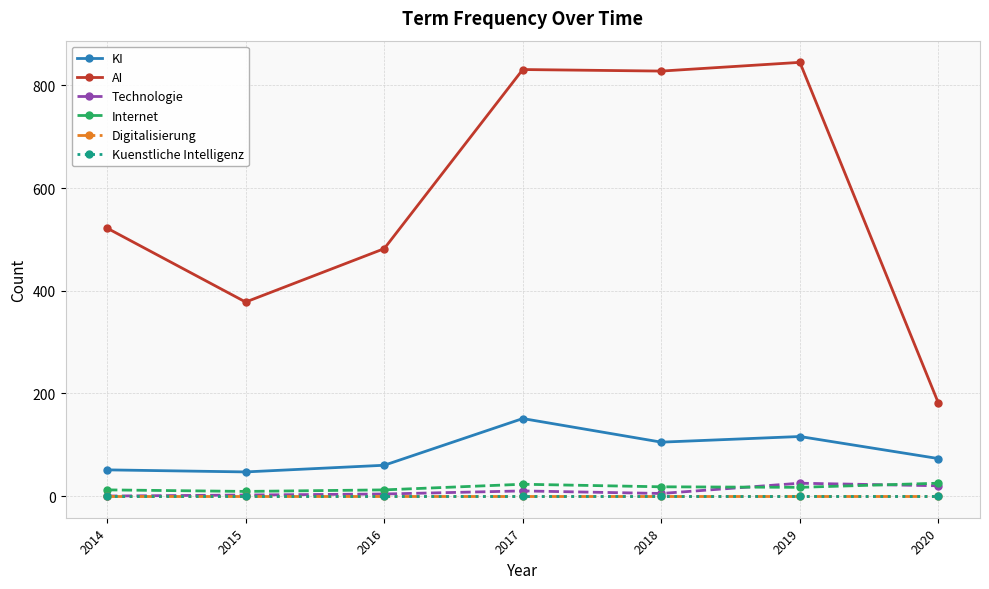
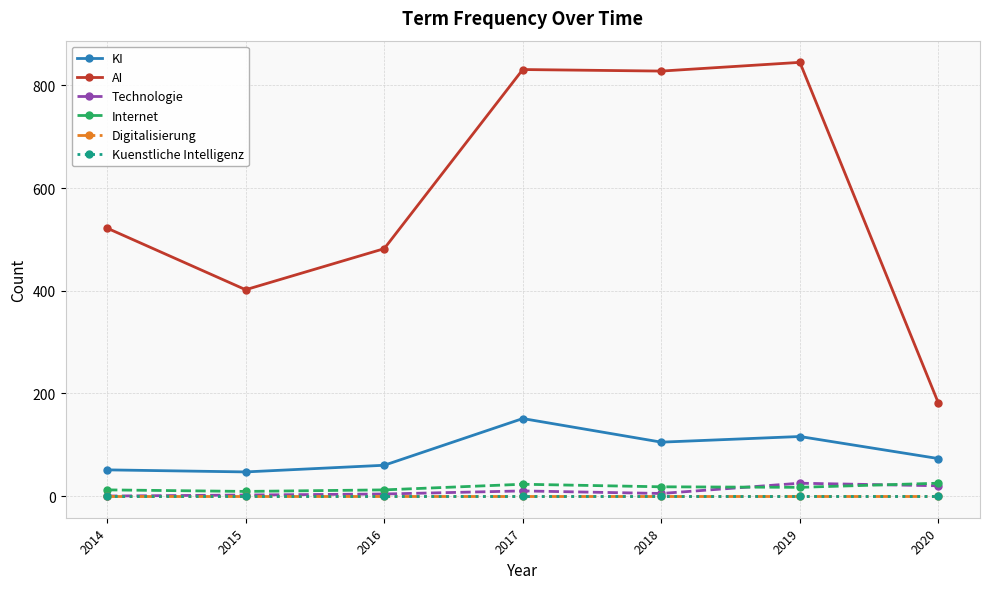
  {
    "KI": {
      "2014": 50,
      "2015": 50,
      "2016": 60,
      "2017": 150,
      "2018": 110,
      "2019": 120,
      "2020": 70
    },
    "AI": {
      "2014": 520,
-     "2015": 380,
+     "2015": 400,
      "2016": 480,
      "2017": 830,
      "2018": 830,
      "2019": 850,
      "2020": 180
    },
    "Technologie": {
      "2017": 10,
      "2019": 30,
      "2020": 20
    }
  }
